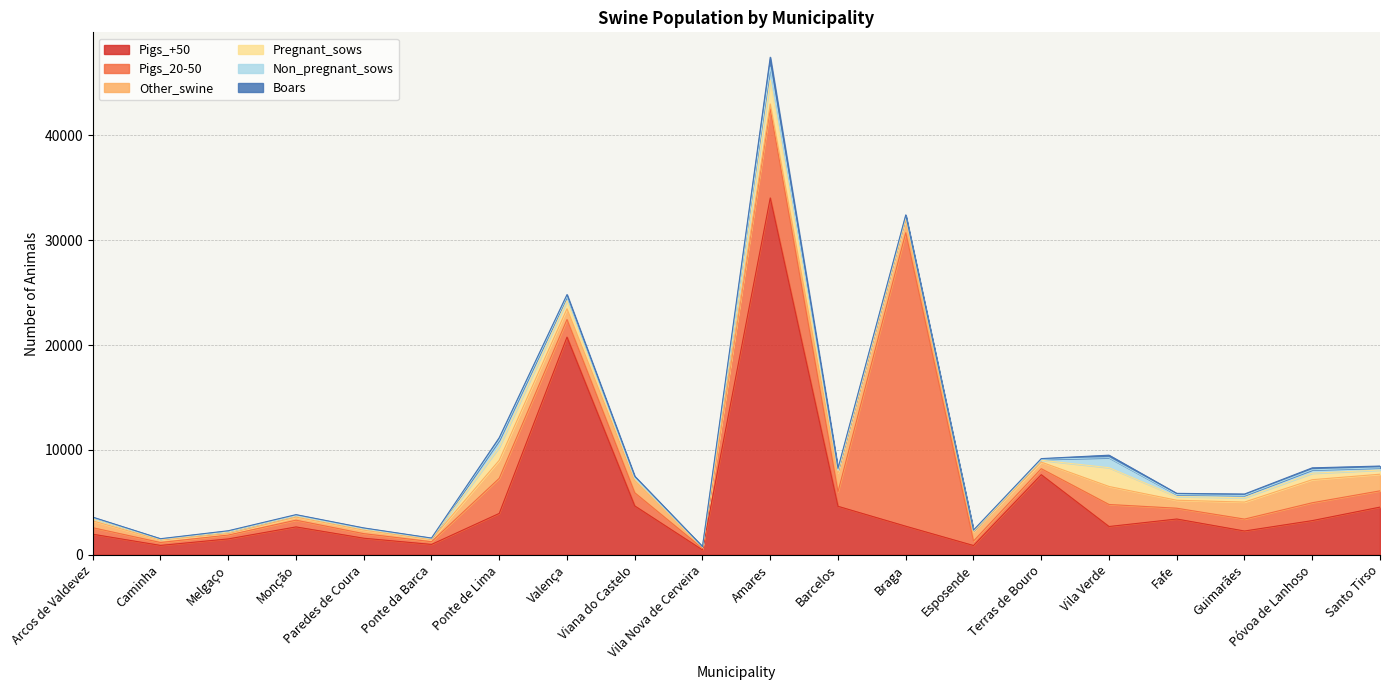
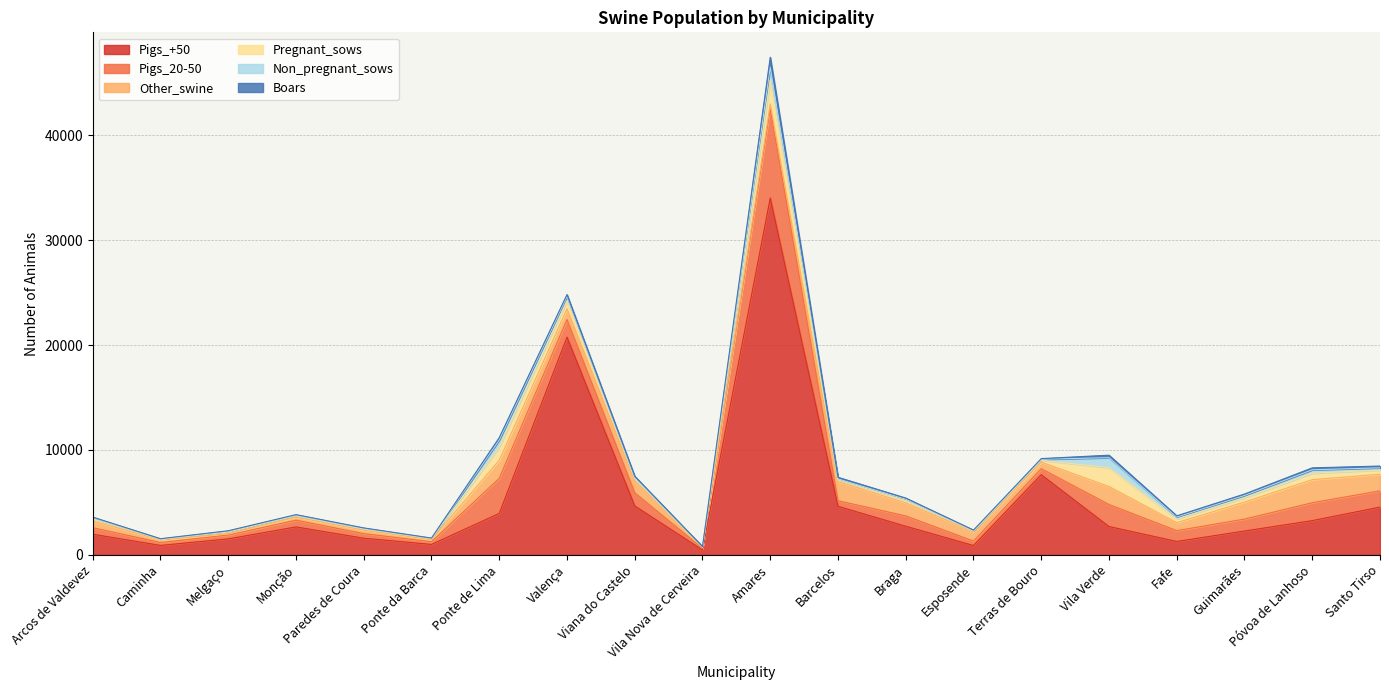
  {
    "Pigs_+50": {
      "Arcos de Valdevez": 2000,
      "Caminha": 900,
      "Melgaço": 1500,
      "Monção": 2700,
      "Paredes de Coura": 1600,
      "Ponte da Barca": 1000,
      "Ponte de Lima": 3900,
      "Valença": 20800,
      "Viana do Castelo": 4700,
      "Amares": 34000,
      "Barcelos": 4600,
      "Braga": 2700,
      "Esposende": 900,
      "Terras de Bouro": 7600,
      "Vila Verde": 2700,
-     "Fafe": 3400,
+     "Fafe": 1300,
      "Guimarães": 2300,
      "Póvoa de Lanhoso": 3300,
      "Santo Tirso": 4600
    },
    "Pigs_20-50": {
      "Arcos de Valdevez": 600,
      "Caminha": 300,
      "Monção": 600,
      "Paredes de Coura": 400,
      "Ponte de Lima": 3300,
      "Valença": 1700,
      "Viana do Castelo": 1300,
      "Amares": 8500,
-     "Barcelos": 1400,
-     "Braga": 28000,
+     "Barcelos": 500,
+     "Braga": 1000,
      "Esposende": 400,
      "Terras de Bouro": 600,
      "Vila Verde": 2100,
      "Fafe": 1000,
      "Guimarães": 1100,
      "Póvoa de Lanhoso": 1700,
      "Santo Tirso": 1600
    },
    "Other_swine": {
      "Ponte de Lima": 1700,
      "Valença": 1000,
      "Amares": 500,
      "Vila Verde": 1700,
      "Fafe": 800,
      "Guimarães": 1600,
      "Póvoa de Lanhoso": 2200,
      "Santo Tirso": 1600
    },
    "Pregnant_sows": {
      "Ponte de Lima": 1300,
      "Valença": 800,
      "Amares": 2300,
      "Vila Verde": 1800,
      "Póvoa de Lanhoso": 600
    },
    "Non_pregnant_sows": {
      "Amares": 1200
    },
    "Boars": {
      "Amares": 1000
    }
  }
